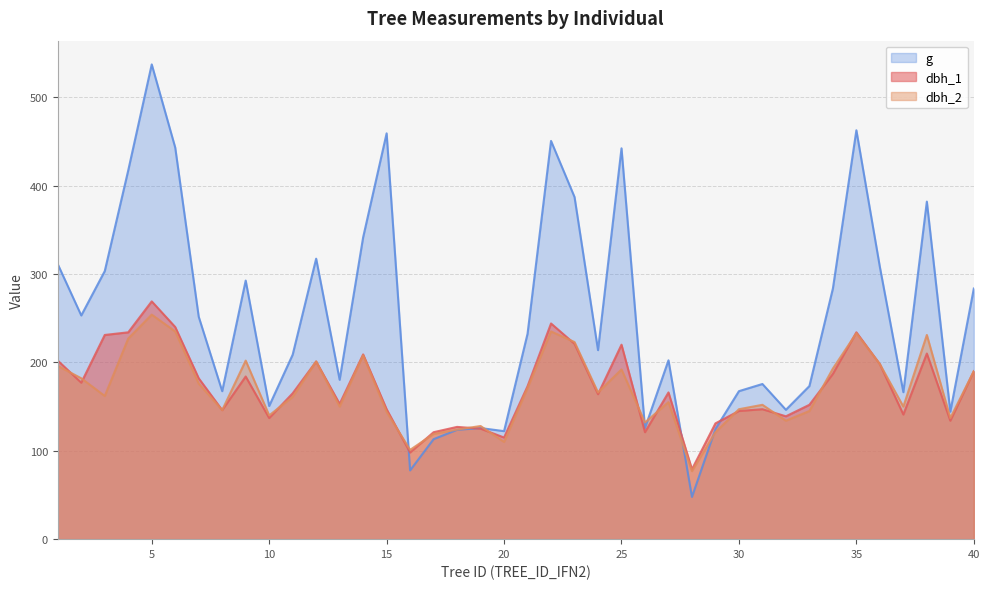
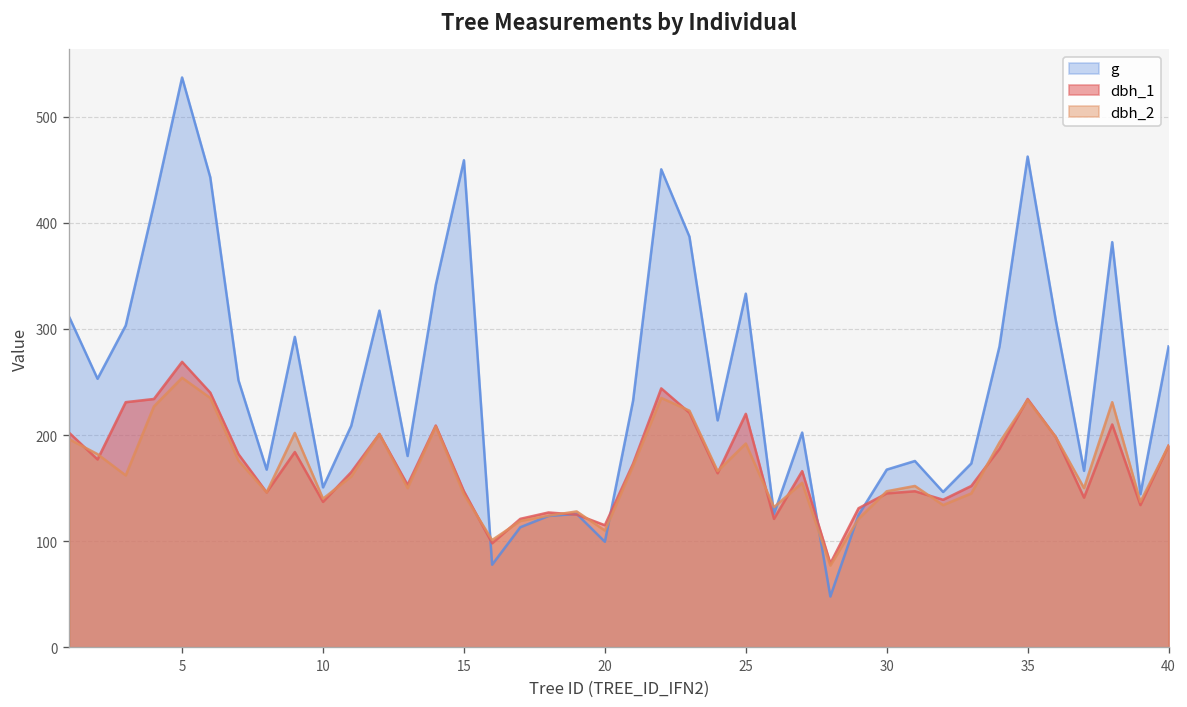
  {
    "g": {
      "5": 540,
      "10": 150,
      "15": 460,
-     "20": 120,
-     "25": 440,
+     "20": 100,
+     "25": 330,
      "30": 170,
      "35": 460,
      "40": 280
    }
  }
